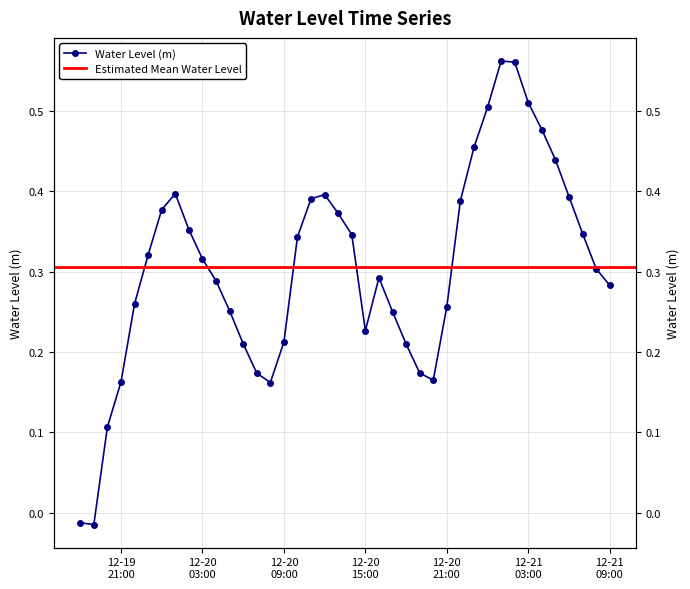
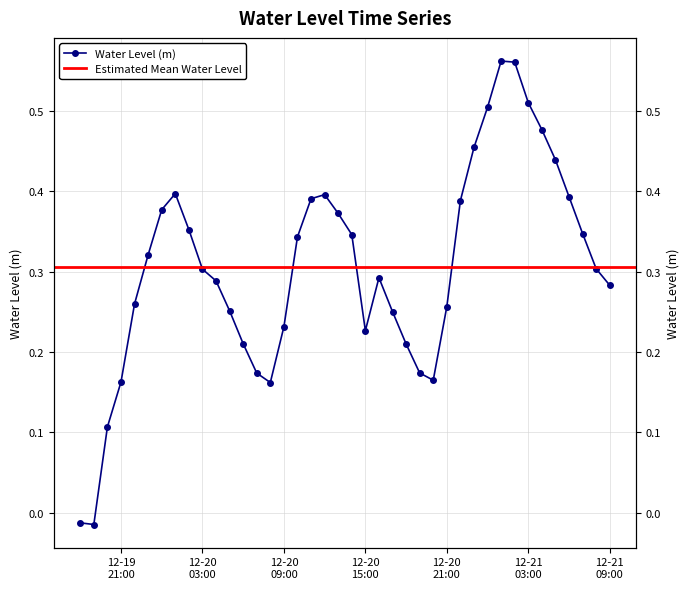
  {
    "12-19 21:00": 0.16,
-   "12-20 03:00": 0.32,
-   "12-20 09:00": 0.21,
+   "12-20 03:00": 0.30,
+   "12-20 09:00": 0.23,
    "12-20 15:00": 0.23,
    "12-20 21:00": 0.26,
    "12-21 03:00": 0.51,
    "12-21 09:00": 0.28
  }
